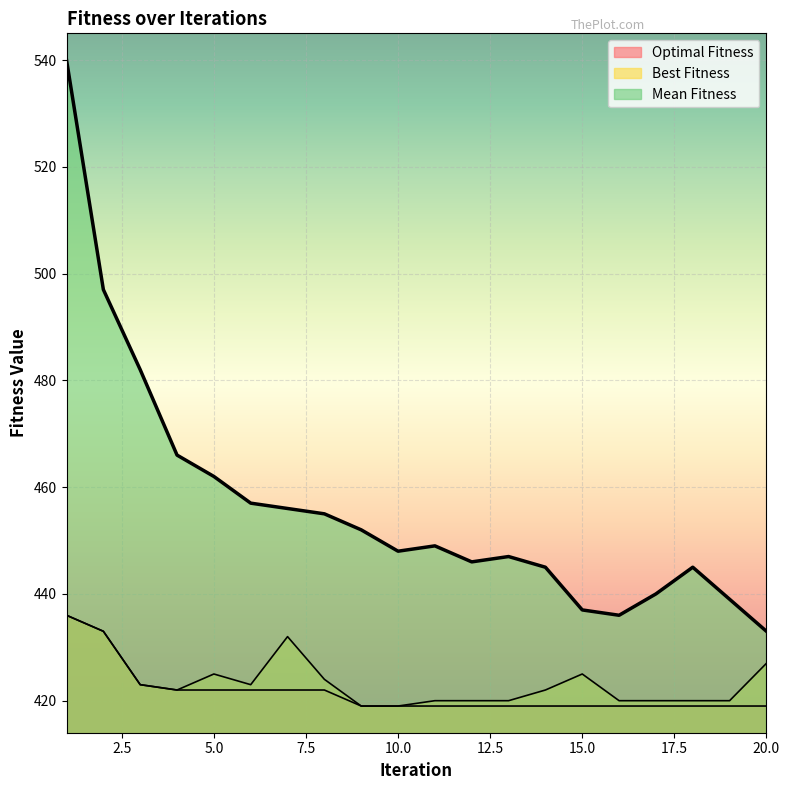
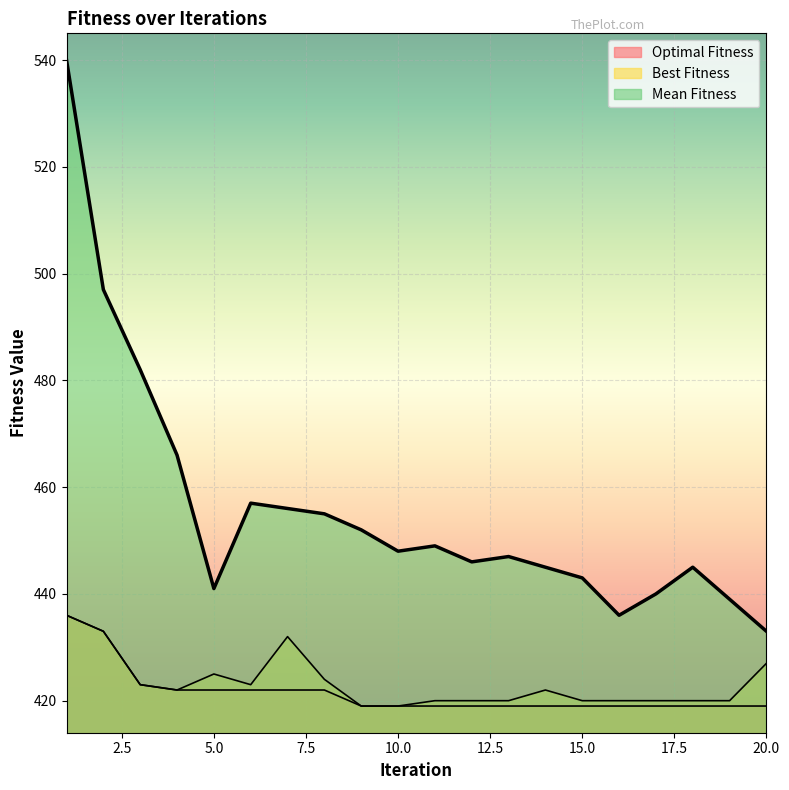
  {
    "Optimal Fitness": {
      "5.0": 422,
      "15.0": 419,
      "20.0": 419
    },
    "Best Fitness": {
      "5.0": 425,
-     "15.0": 425,
+     "15.0": 420,
      "20.0": 427
    },
    "Mean Fitness": {
-     "5.0": 462,
+     "5.0": 441,
      "10.0": 448,
-     "15.0": 437,
+     "15.0": 443,
      "20.0": 433
    }
  }
